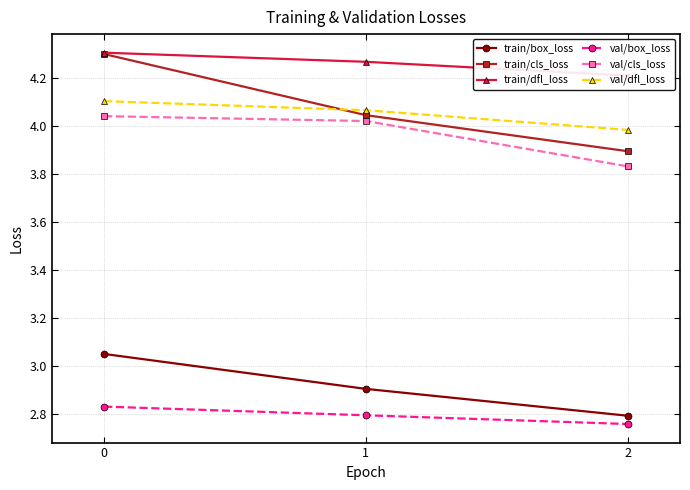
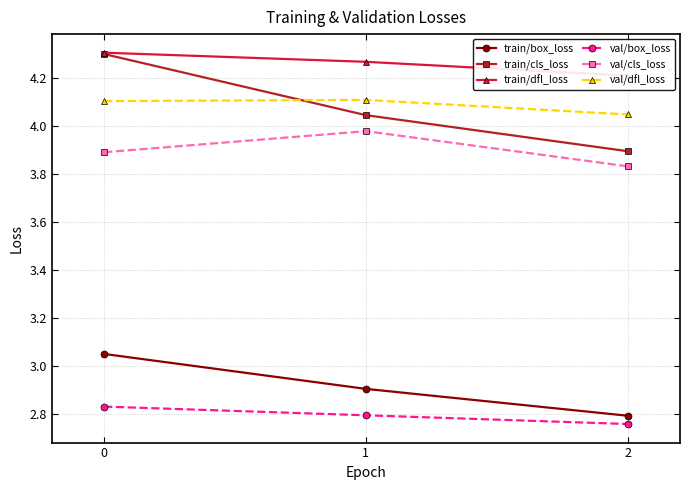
  {
    "train/box_loss": {
      "0": 3.05,
      "1": 2.91,
      "2": 2.79
    },
    "val/box_loss": {
      "0": 2.83,
      "1": 2.80,
      "2": 2.76
    },
    "val/cls_loss": {
-     "0": 4.04,
-     "1": 4.02,
+     "0": 3.89,
+     "1": 3.98,
      "2": 3.83
    },
    "val/dfl_loss": {
      "0": 4.10,
-     "1": 4.06,
-     "2": 3.98
+     "1": 4.11,
+     "2": 4.05
    }
  }
